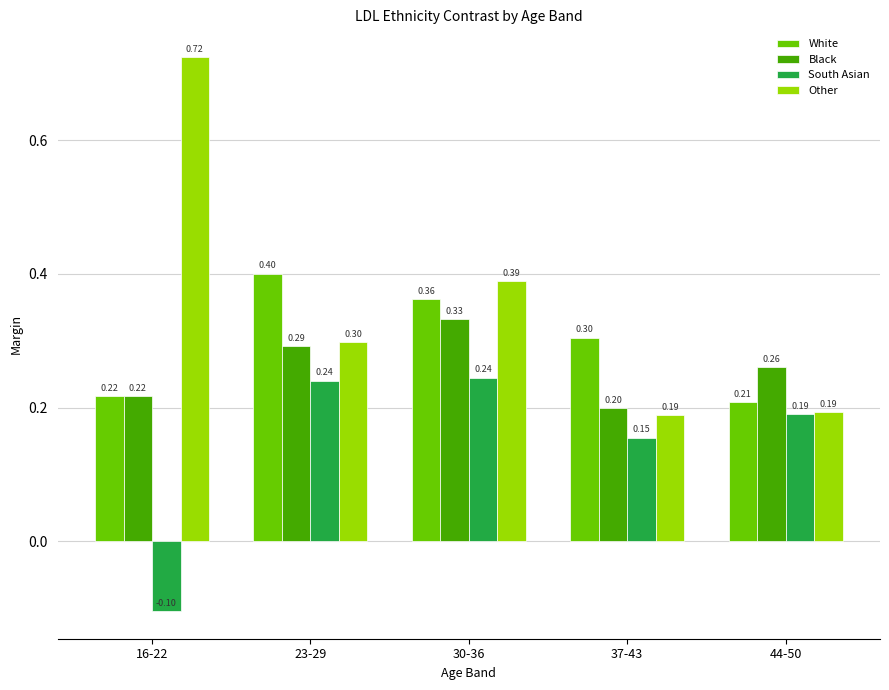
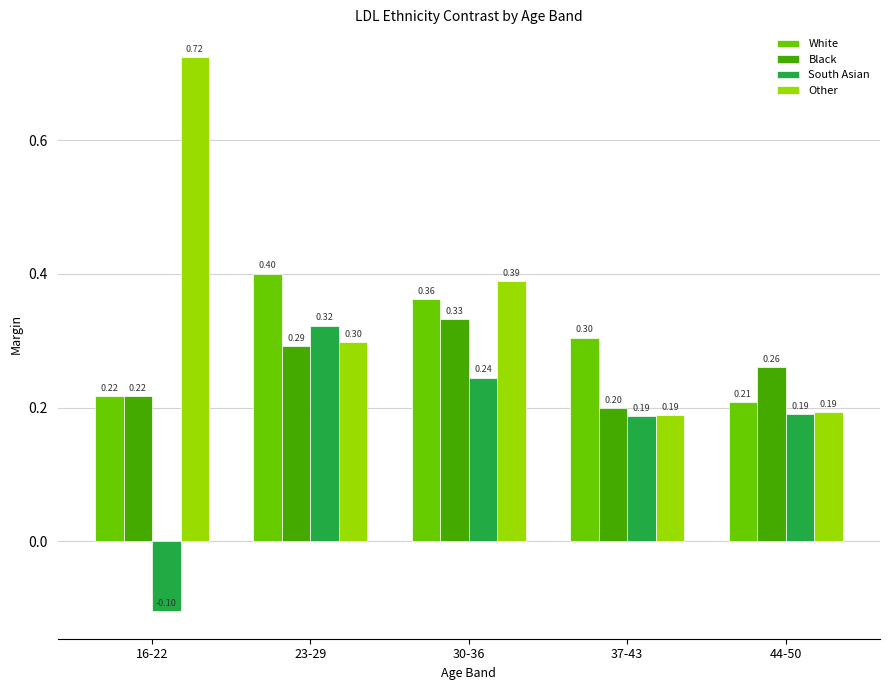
  {
    "South Asian": {
      "16-22": -0.10,
-     "23-29": 0.24,
+     "23-29": 0.32,
      "30-36": 0.24,
-     "37-43": 0.15,
+     "37-43": 0.19,
      "44-50": 0.19
    }
  }
